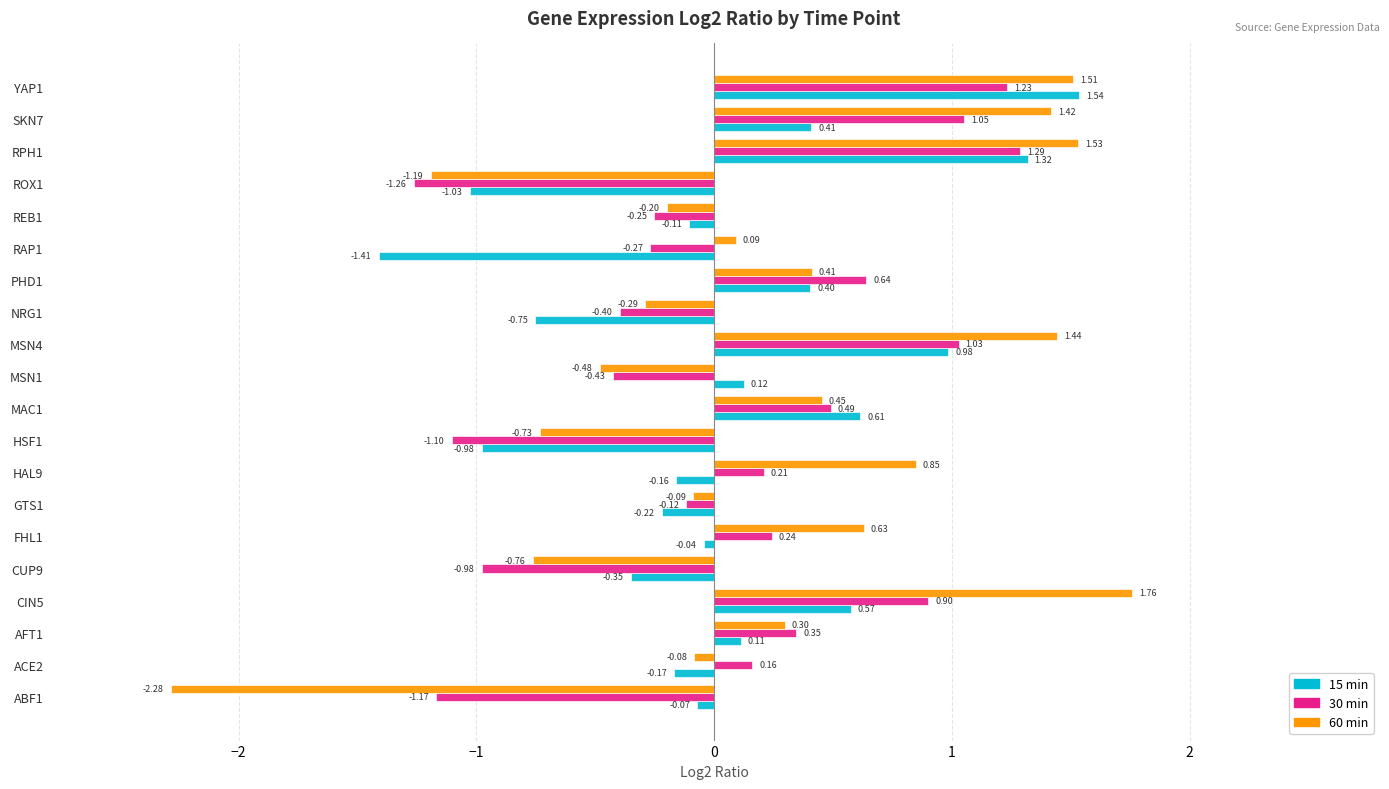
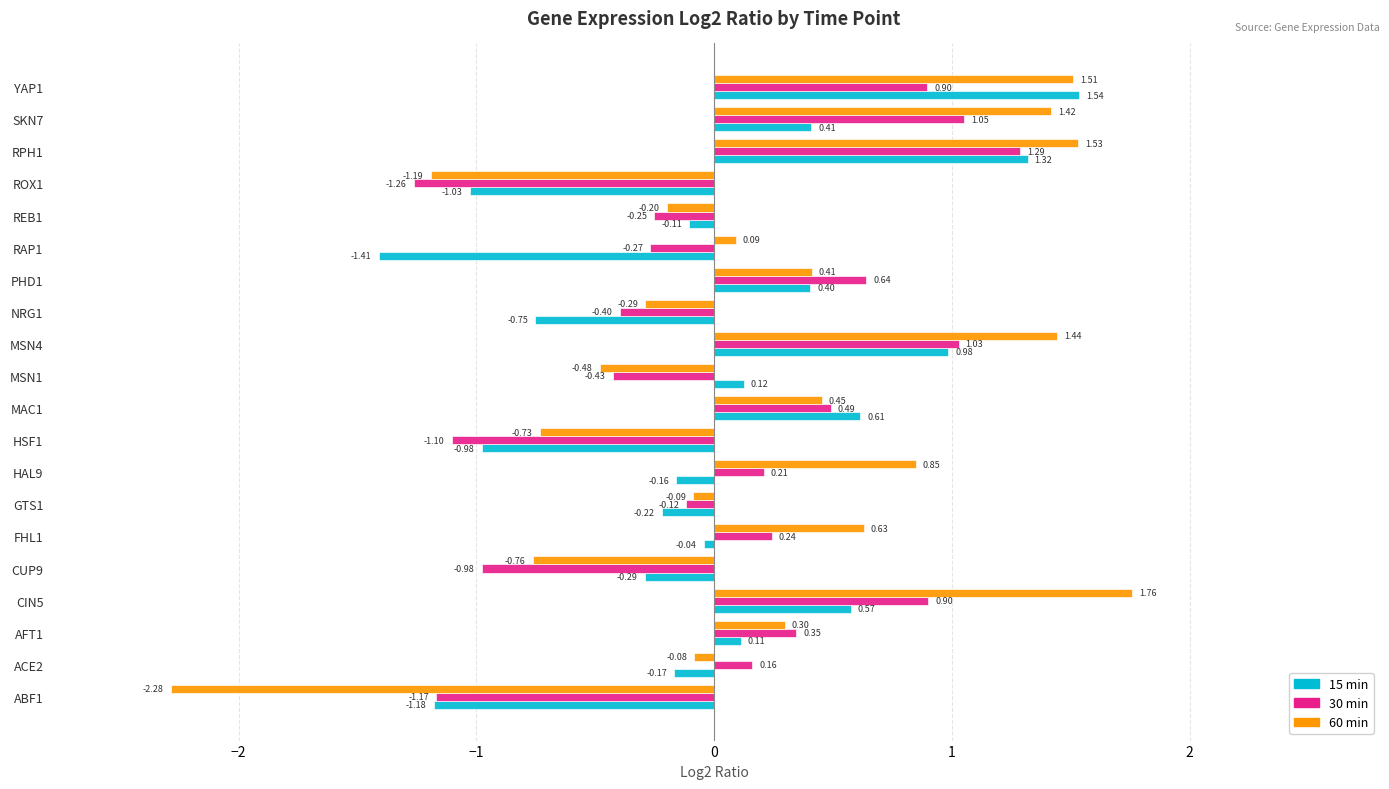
  {
    "15 min": {
      "YAP1": 1.54,
      "SKN7": 0.41,
      "RPH1": 1.32,
      "ROX1": -1.03,
      "REB1": -0.11,
      "RAP1": -1.41,
      "PHD1": 0.40,
      "NRG1": -0.75,
      "MSN4": 0.98,
      "MSN1": 0.12,
      "MAC1": 0.61,
      "HSF1": -0.98,
      "HAL9": -0.16,
      "GTS1": -0.22,
      "FHL1": -0.04,
-     "CUP9": -0.35,
+     "CUP9": -0.29,
      "CIN5": 0.57,
      "AFT1": 0.11,
      "ACE2": -0.17,
-     "ABF1": -0.07
+     "ABF1": -1.18
    },
    "30 min": {
-     "YAP1": 1.23,
+     "YAP1": 0.90,
      "SKN7": 1.05,
      "RPH1": 1.29,
      "ROX1": -1.26,
      "REB1": -0.25,
      "RAP1": -0.27,
      "PHD1": 0.64,
      "NRG1": -0.40,
      "MSN4": 1.03,
      "MSN1": -0.43,
      "MAC1": 0.49,
      "HSF1": -1.10,
      "HAL9": 0.21,
      "GTS1": -0.12,
      "FHL1": 0.24,
      "CUP9": -0.98,
      "CIN5": 0.90,
      "AFT1": 0.35,
      "ACE2": 0.16,
      "ABF1": -1.17
    },
    "60 min": {
      "YAP1": 1.51,
      "SKN7": 1.42,
      "RPH1": 1.53,
      "ROX1": -1.19,
      "REB1": -0.20,
      "RAP1": 0.09,
      "PHD1": 0.41,
      "NRG1": -0.29,
      "MSN4": 1.44,
      "MSN1": -0.48,
      "MAC1": 0.45,
      "HSF1": -0.73,
      "HAL9": 0.85,
      "GTS1": -0.09,
      "FHL1": 0.63,
      "CUP9": -0.76,
      "CIN5": 1.76,
      "AFT1": 0.30,
      "ACE2": -0.08,
      "ABF1": -2.28
    }
  }
